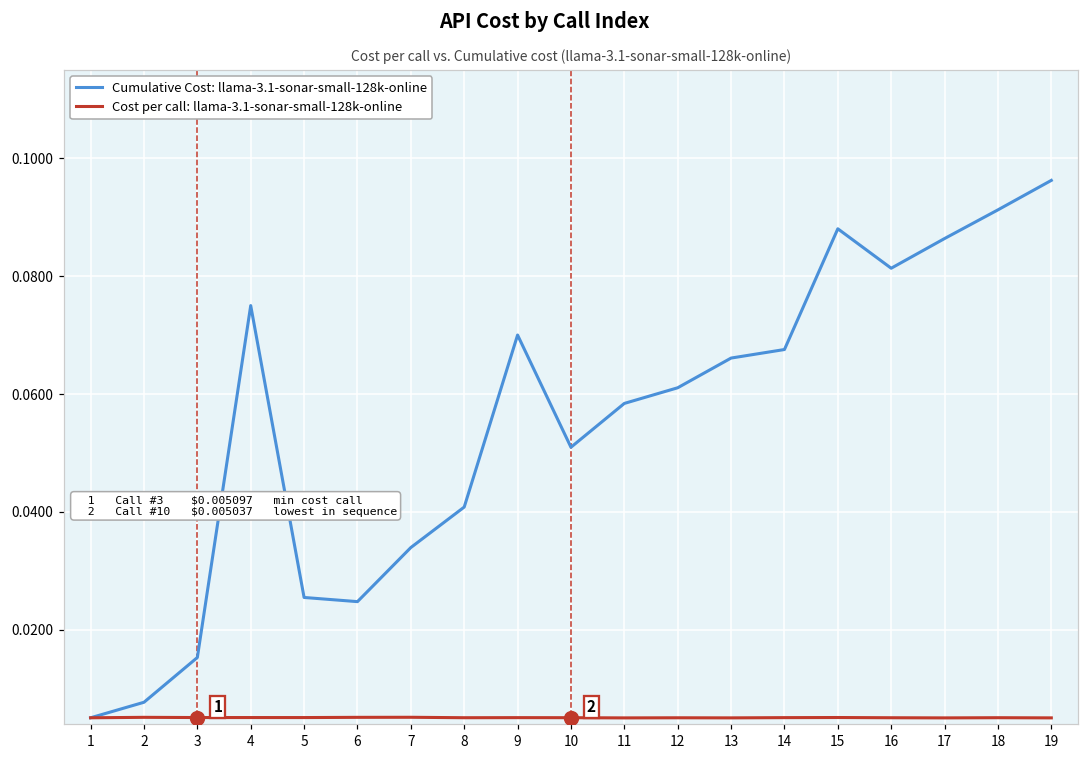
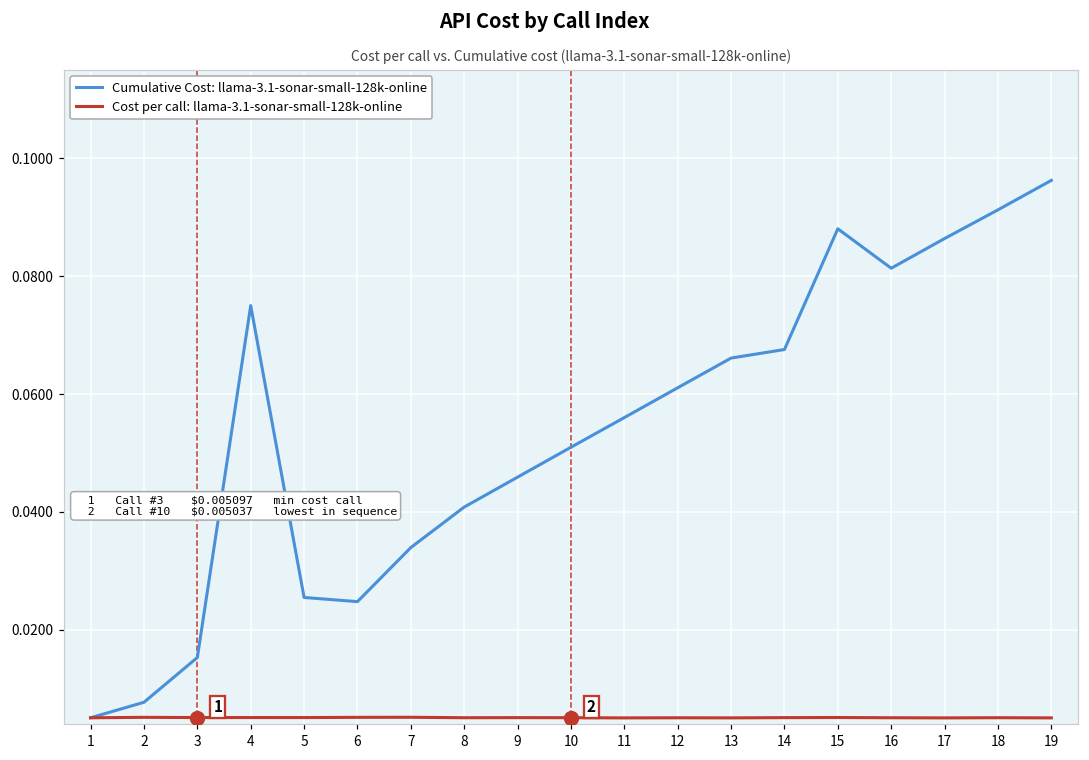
  {
    "Cumulative Cost: llama-3.1-sonar-small-128k-online": {
      "2": 0.008,
      "3": 0.015,
      "4": 0.075,
      "5": 0.025,
      "6": 0.025,
      "7": 0.034,
      "8": 0.041,
-     "9": 0.070,
+     "9": 0.046,
      "10": 0.051,
-     "11": 0.058,
+     "11": 0.056,
      "12": 0.061,
      "13": 0.066,
      "14": 0.068,
      "15": 0.088,
      "16": 0.081,
      "17": 0.086,
      "18": 0.091,
      "19": 0.096
    }
  }
